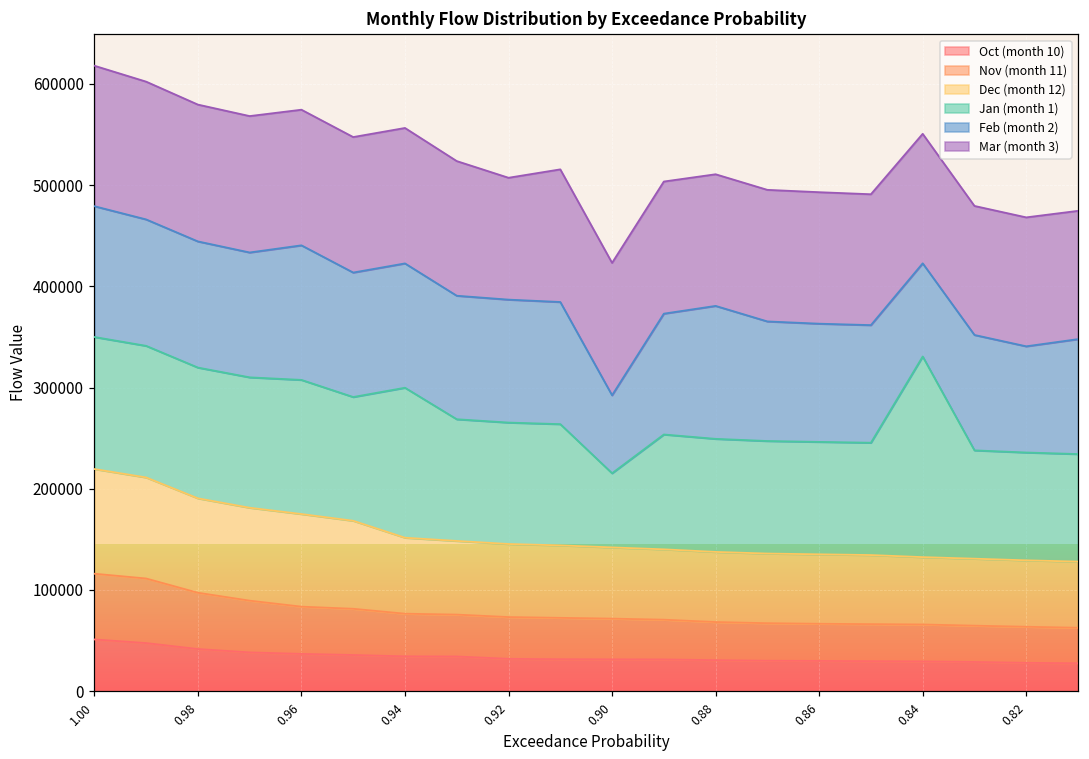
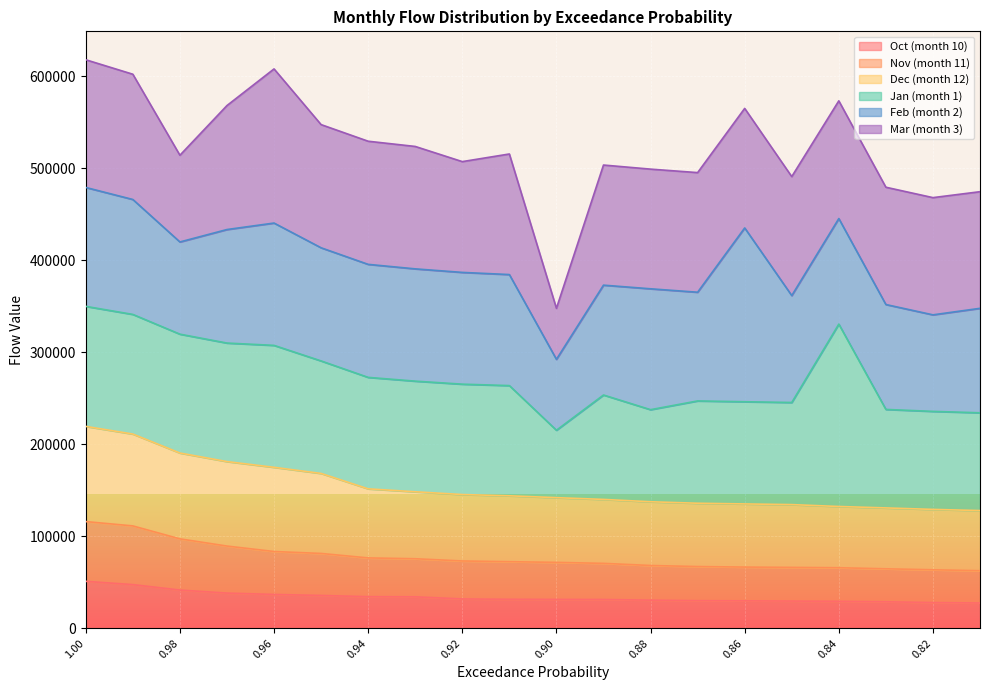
  {
    "Jan (month 1)": {
      "1.00": 130000,
      "0.98": 130000,
      "0.96": 130000,
-     "0.94": 150000,
+     "0.94": 120000,
      "0.92": 120000,
      "0.90": 70000,
-     "0.88": 110000,
+     "0.88": 100000,
      "0.86": 110000,
      "0.84": 200000,
      "0.82": 110000
    },
    "Feb (month 2)": {
      "1.00": 130000,
-     "0.98": 120000,
+     "0.98": 100000,
      "0.96": 130000,
      "0.94": 120000,
      "0.92": 120000,
      "0.90": 80000,
      "0.88": 130000,
-     "0.86": 120000,
-     "0.84": 90000,
+     "0.86": 190000,
+     "0.84": 110000,
      "0.82": 100000
    },
    "Mar (month 3)": {
      "1.00": 140000,
-     "0.98": 140000,
-     "0.96": 130000,
+     "0.98": 90000,
+     "0.96": 170000,
      "0.94": 130000,
      "0.92": 120000,
-     "0.90": 130000,
+     "0.90": 60000,
      "0.88": 130000,
      "0.86": 130000,
      "0.84": 130000,
      "0.82": 130000
    }
  }
